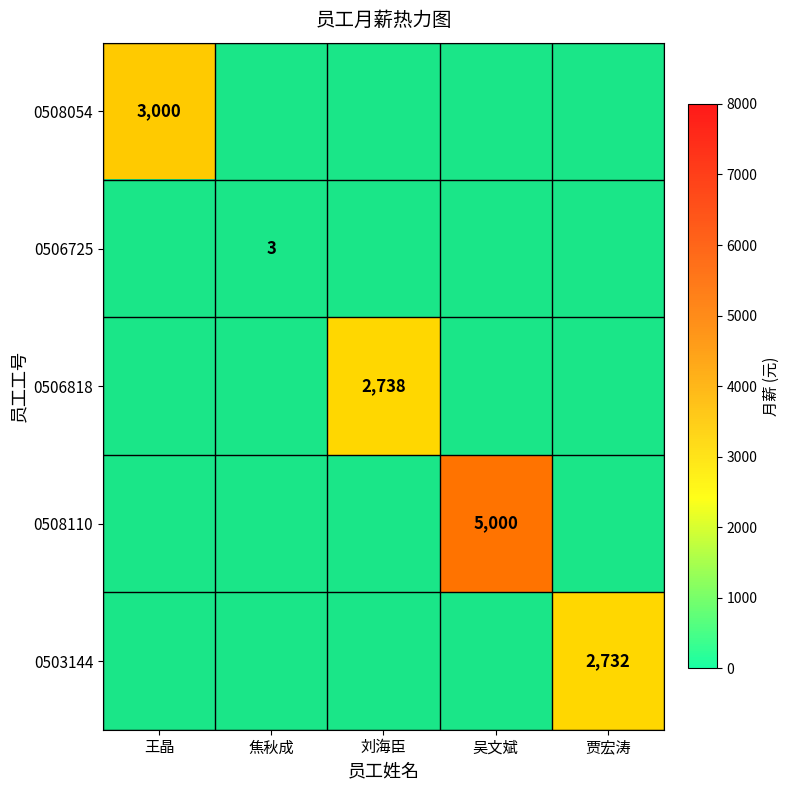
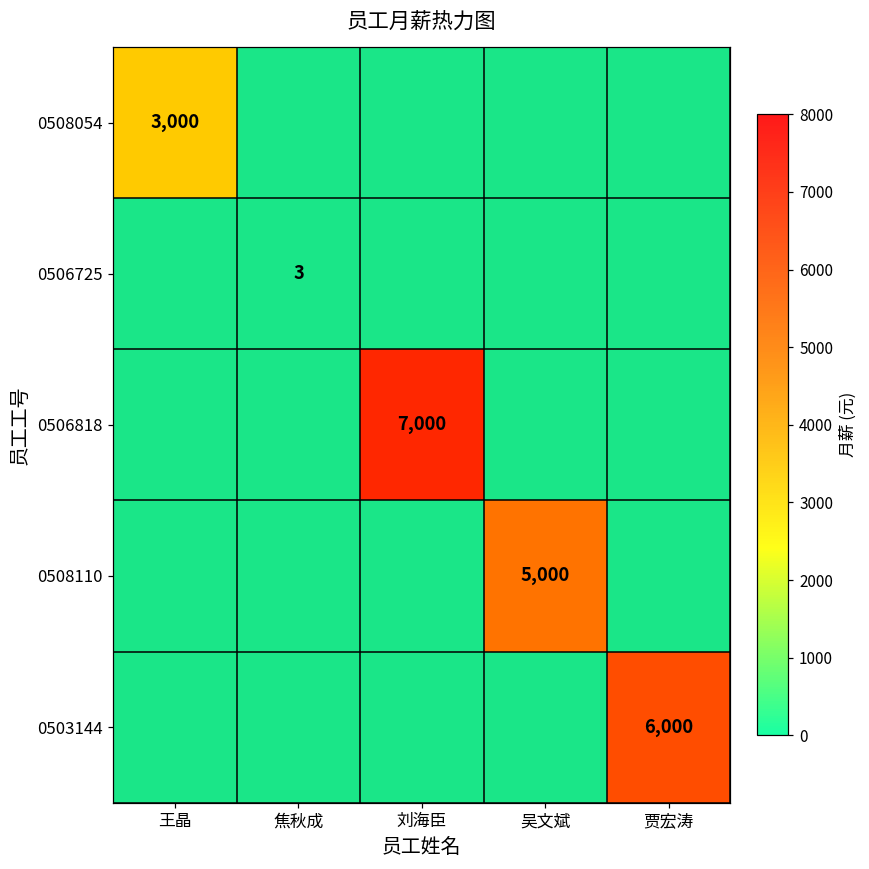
  {
    "0508054": {
      "王晶": "3,000"
    },
    "0506725": {
      "焦秋成": "3"
    },
    "0506818": {
-     "刘海臣": "2,738"
+     "刘海臣": "7,000"
    },
    "0508110": {
      "吴文斌": "5,000"
    },
    "0503144": {
-     "贾宏涛": "2,732"
+     "贾宏涛": "6,000"
    }
  }
